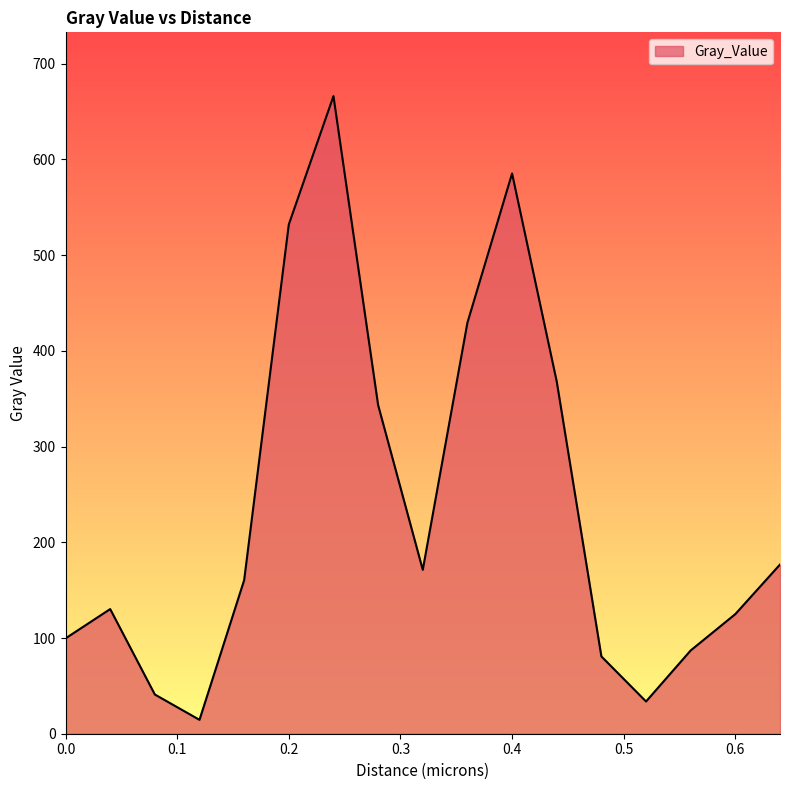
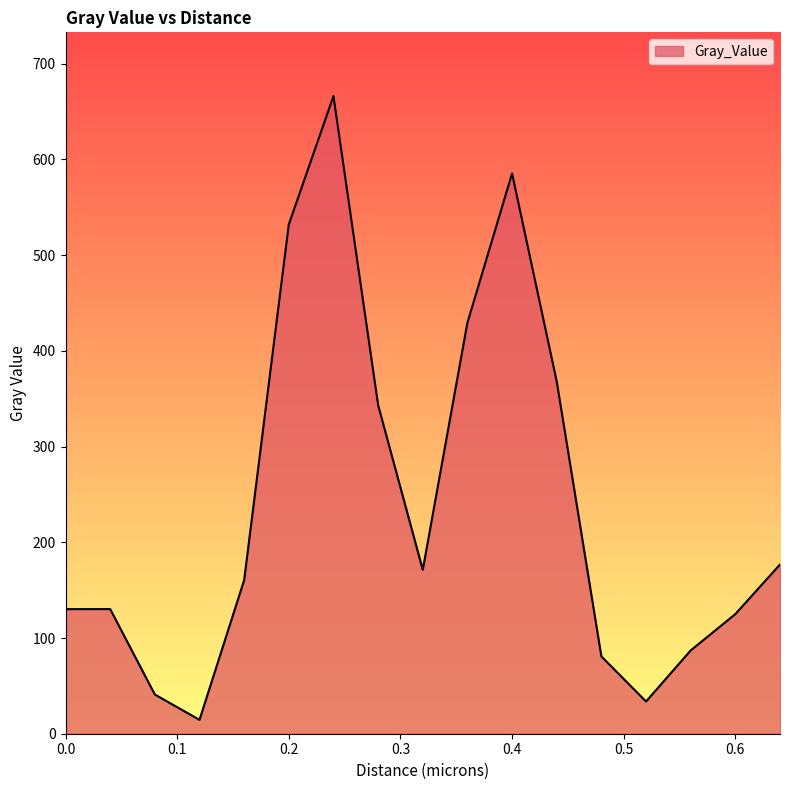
  {
-   "0.0": 100,
+   "0.0": 130,
    "0.2": 530,
    "0.4": 590,
    "0.6": 130
  }
